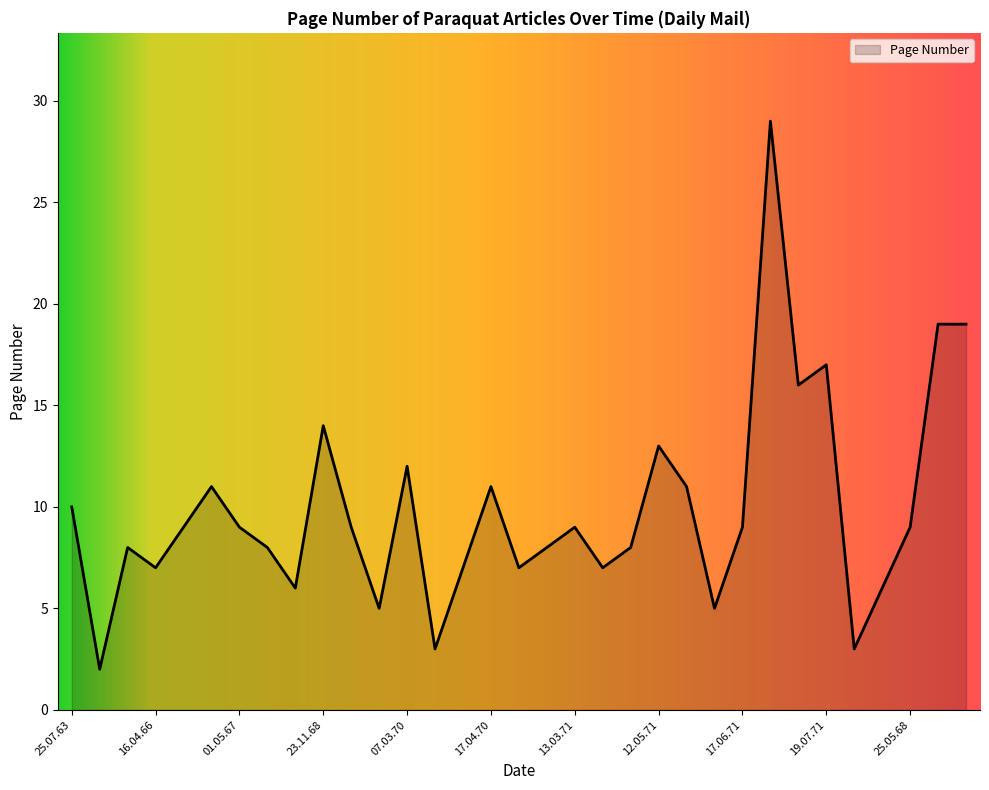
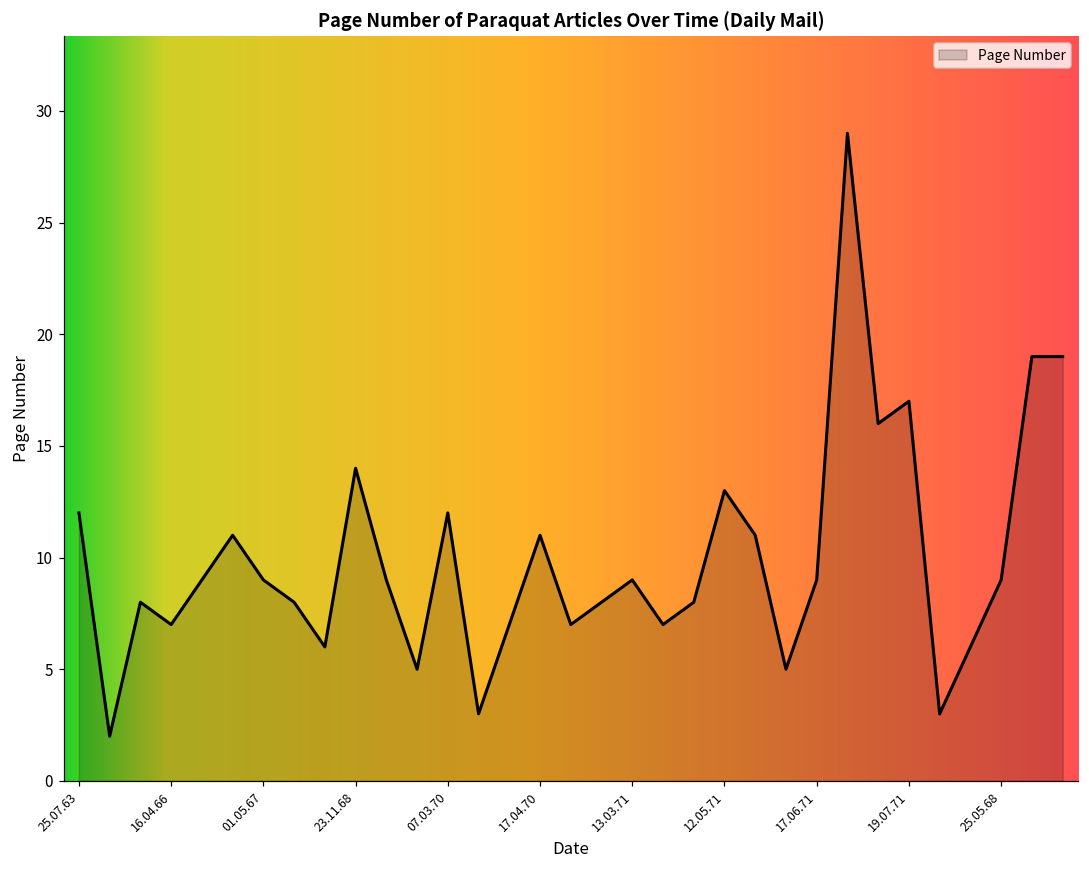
  {
-   "25.07.63": 10,
+   "25.07.63": 12,
    "16.04.66": 7,
    "01.05.67": 9,
    "23.11.68": 14,
    "07.03.70": 12,
    "17.04.70": 11,
    "13.03.71": 9,
    "12.05.71": 13,
    "17.06.71": 9,
    "19.07.71": 17,
    "25.05.68": 9
  }
